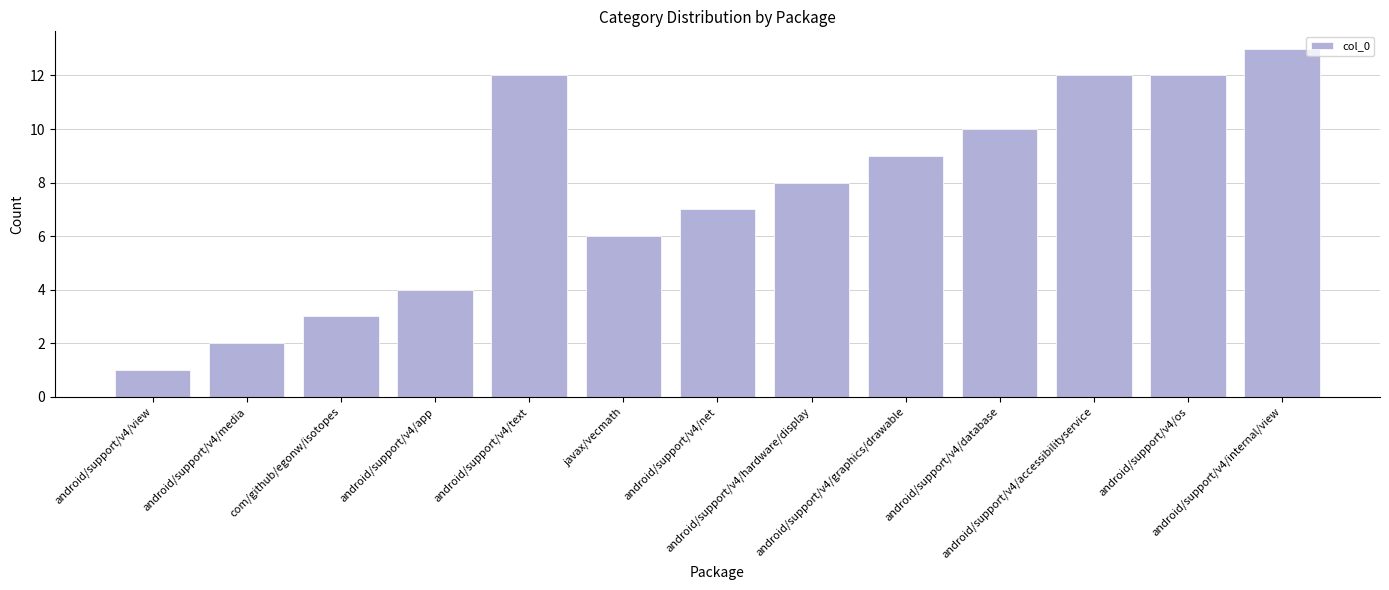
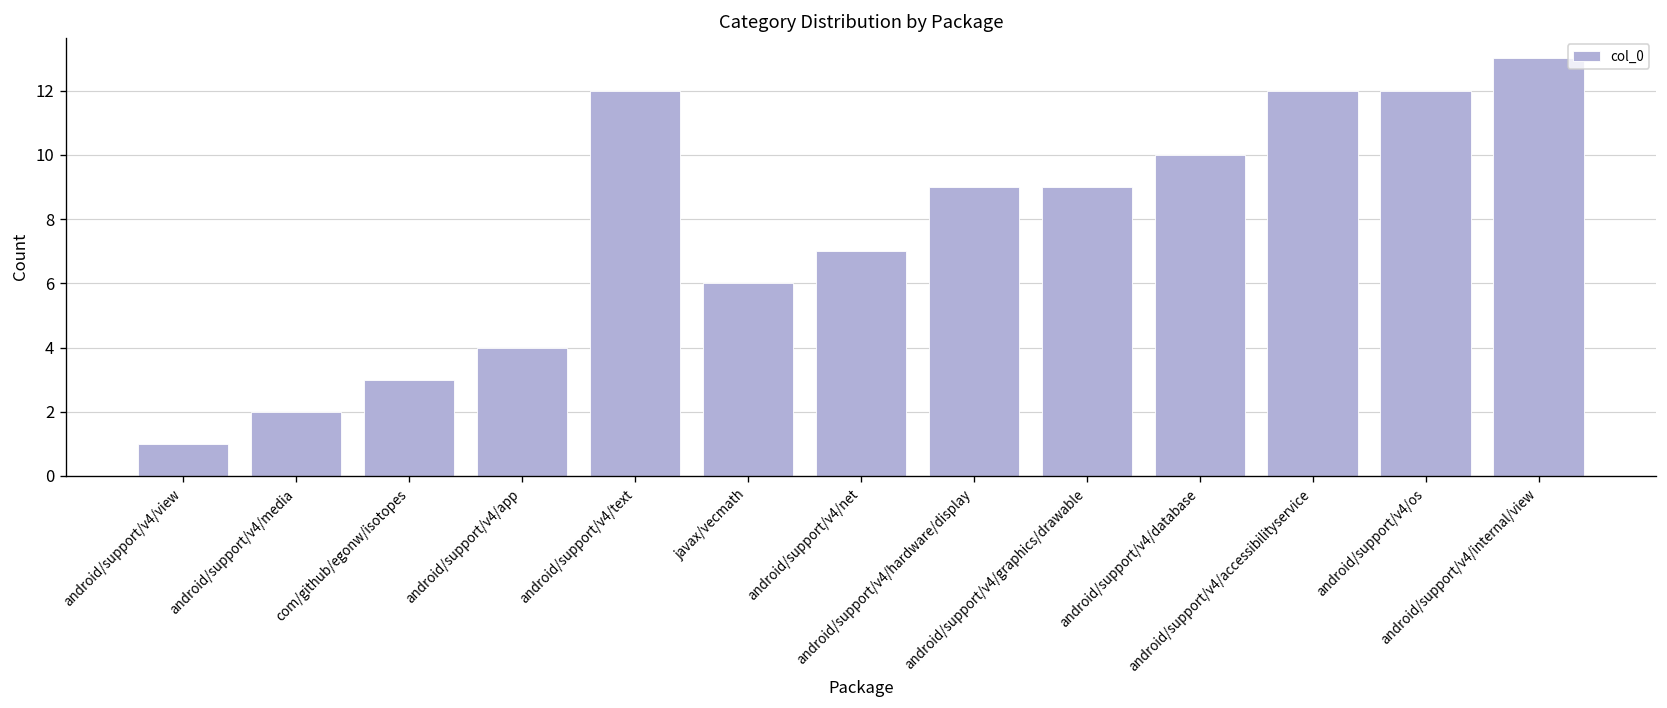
  {
    "android/support/v4/view": 1,
    "android/support/v4/media": 2,
    "com/github/egonw/isotopes": 3,
    "android/support/v4/app": 4,
    "android/support/v4/text": 12,
    "javax/vecmath": 6,
    "android/support/v4/net": 7,
-   "android/support/v4/hardware/display": 8,
+   "android/support/v4/hardware/display": 9,
    "android/support/v4/graphics/drawable": 9,
    "android/support/v4/database": 10,
    "android/support/v4/accessibilityservice": 12,
    "android/support/v4/os": 12,
    "android/support/v4/internal/view": 13
  }
